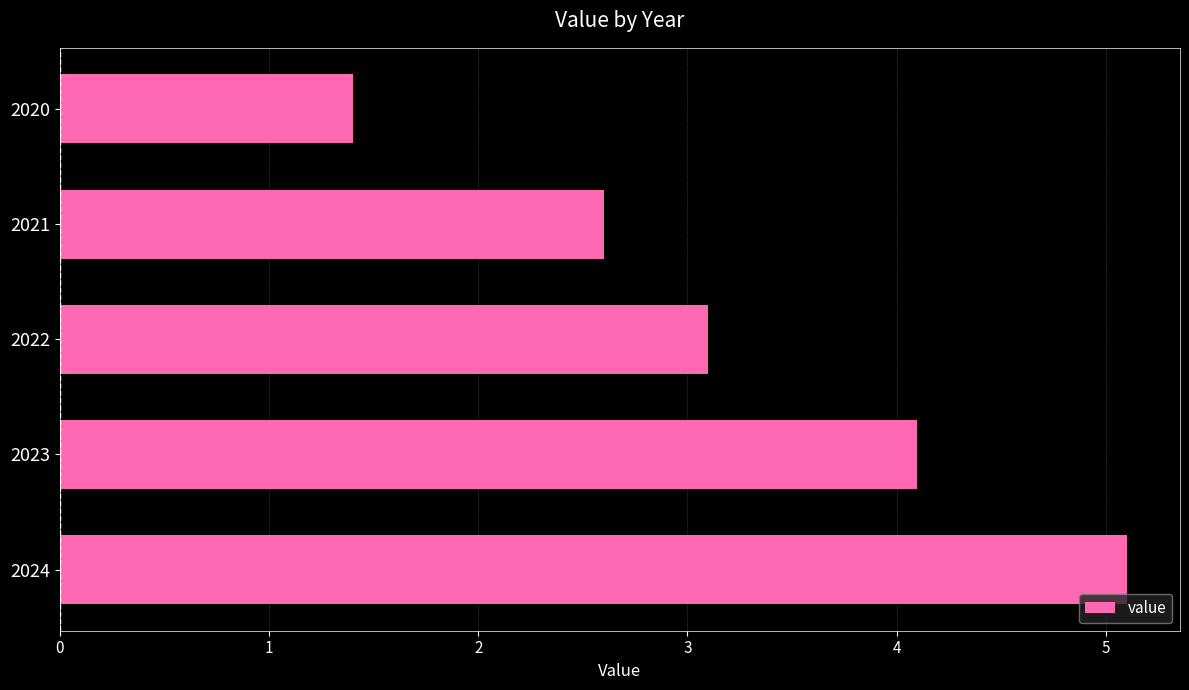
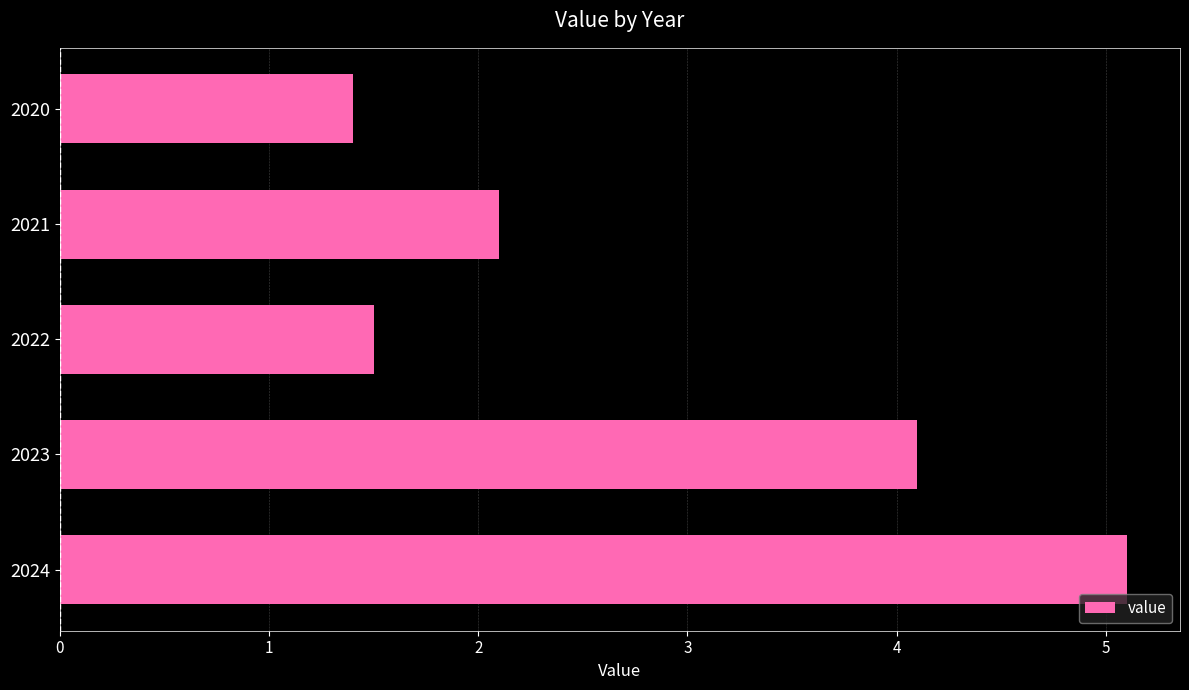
  {
    "2020": 1.4,
-   "2021": 2.6,
-   "2022": 3.1,
+   "2021": 2.1,
+   "2022": 1.5,
    "2023": 4.1,
    "2024": 5.1
  }
